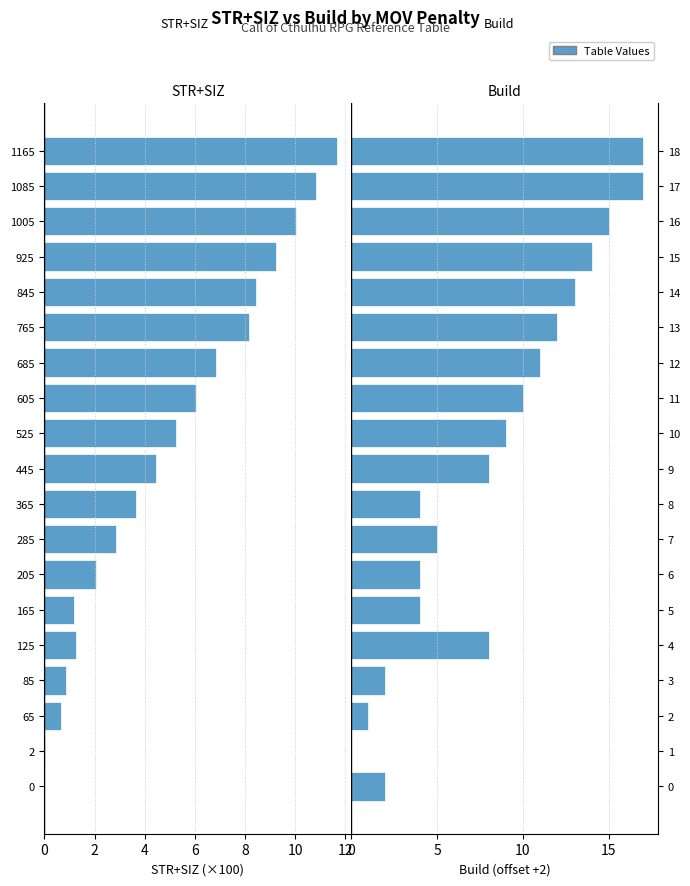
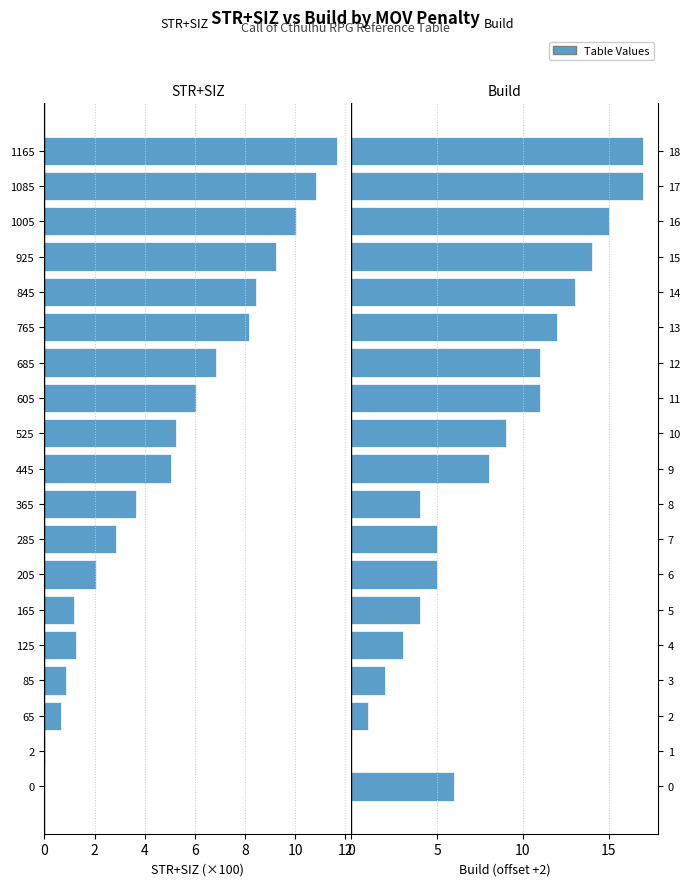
  {
    "STR+SIZ": {
      "1165": 11.7,
      "1085": 10.9,
      "1005": 10.1,
      "925": 9.3,
      "845": 8.5,
      "765": 8.2,
      "685": 6.9,
      "605": 6.1,
      "525": 5.3,
-     "445": 4.5,
+     "445": 5.0,
      "365": 3.7,
      "285": 2.9,
      "205": 2.1,
      "165": 1.2,
      "125": 1.3,
      "85": 0.9,
      "65": 0.7,
      "0": 0.0
    },
    "Build": {
      "18": 17.0,
      "17": 17.0,
      "16": 15.0,
      "15": 14.0,
      "14": 13.0,
      "13": 12.0,
      "12": 11.0,
-     "11": 10.0,
+     "11": 11.0,
      "10": 9.0,
      "9": 8.0,
      "8": 4.0,
      "7": 5.0,
-     "6": 4.0,
+     "6": 5.0,
      "5": 4.0,
-     "4": 8.0,
+     "4": 3.0,
      "3": 2.0,
      "2": 1.0,
      "1": 0.0,
-     "0": 2.0
+     "0": 6.0
    }
  }
